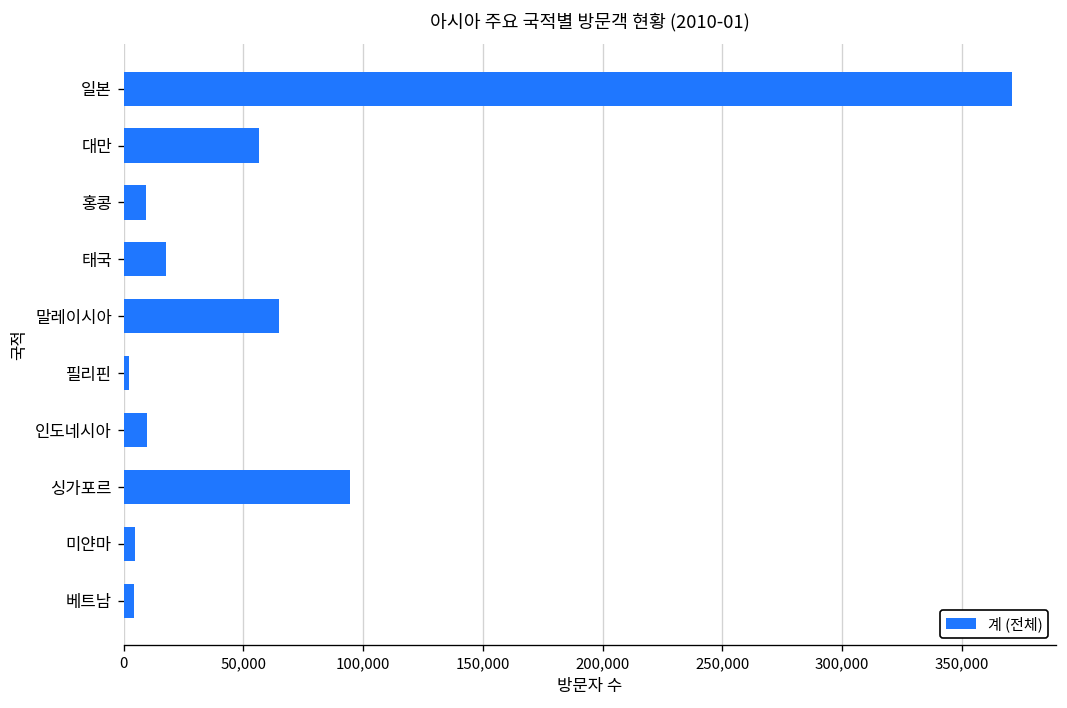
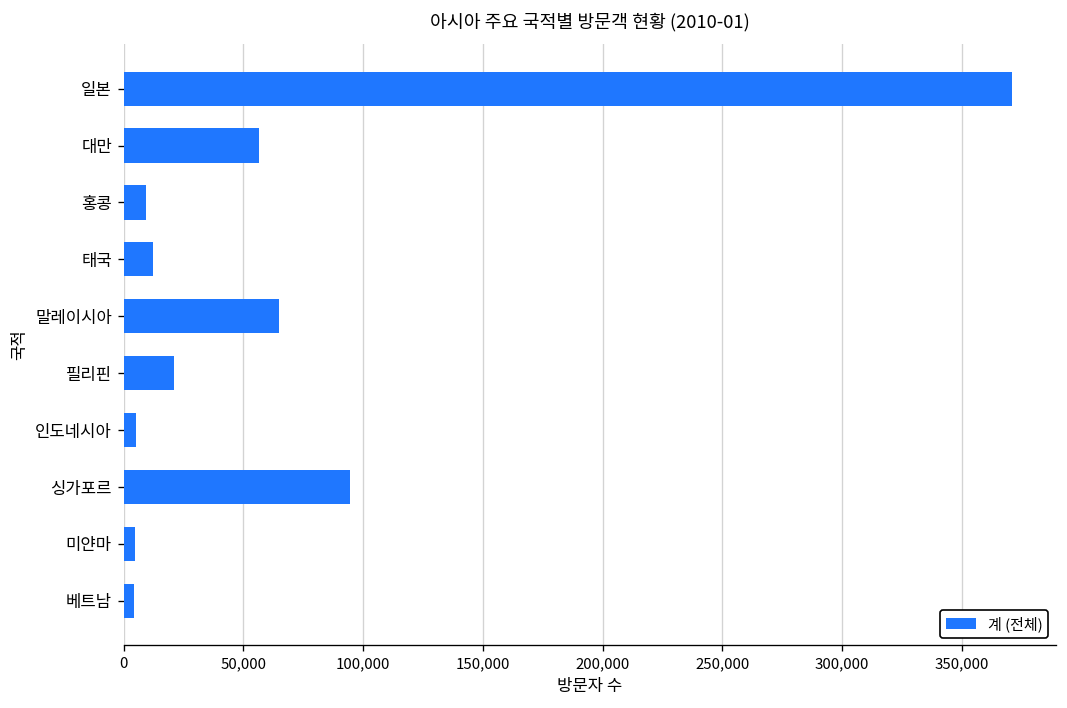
  {
    "일본": "371,000",
    "대만": "56,000",
    "홍콩": "9,000",
-   "태국": "18,000",
+   "태국": "12,000",
    "말레이시아": "65,000",
-   "필리핀": "2,000",
-   "인도네시아": "10,000",
+   "필리핀": "21,000",
+   "인도네시아": "5,000",
    "싱가포르": "94,000",
    "미얀마": "5,000",
    "베트남": "5,000"
  }
